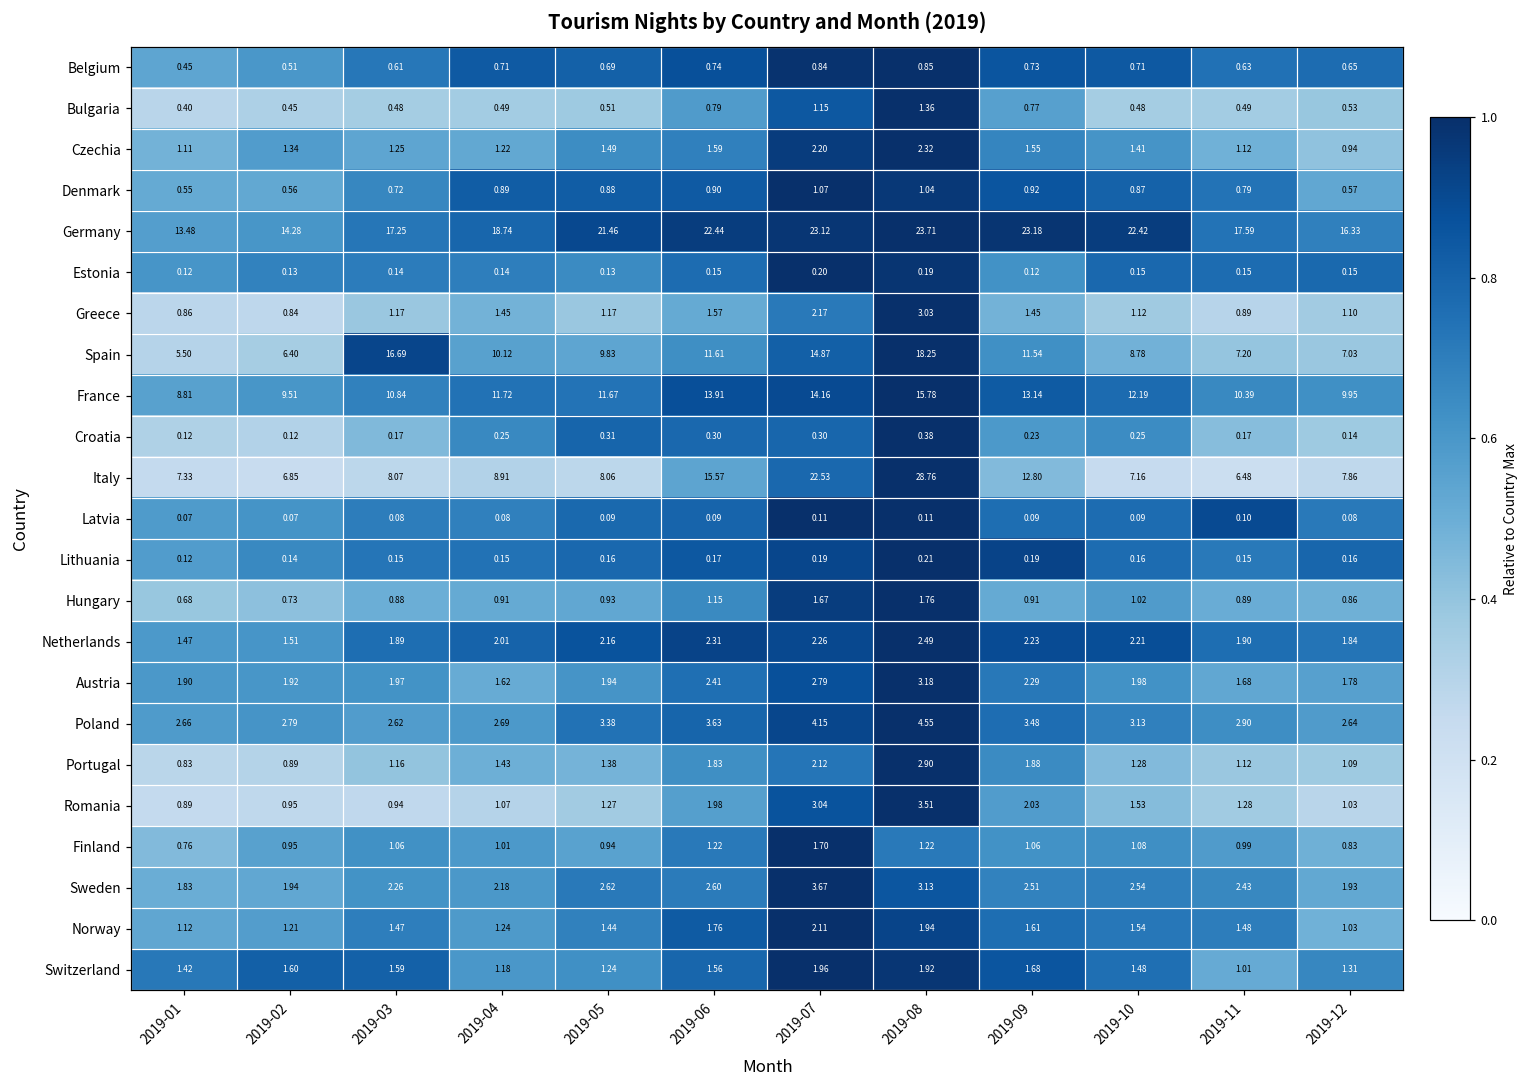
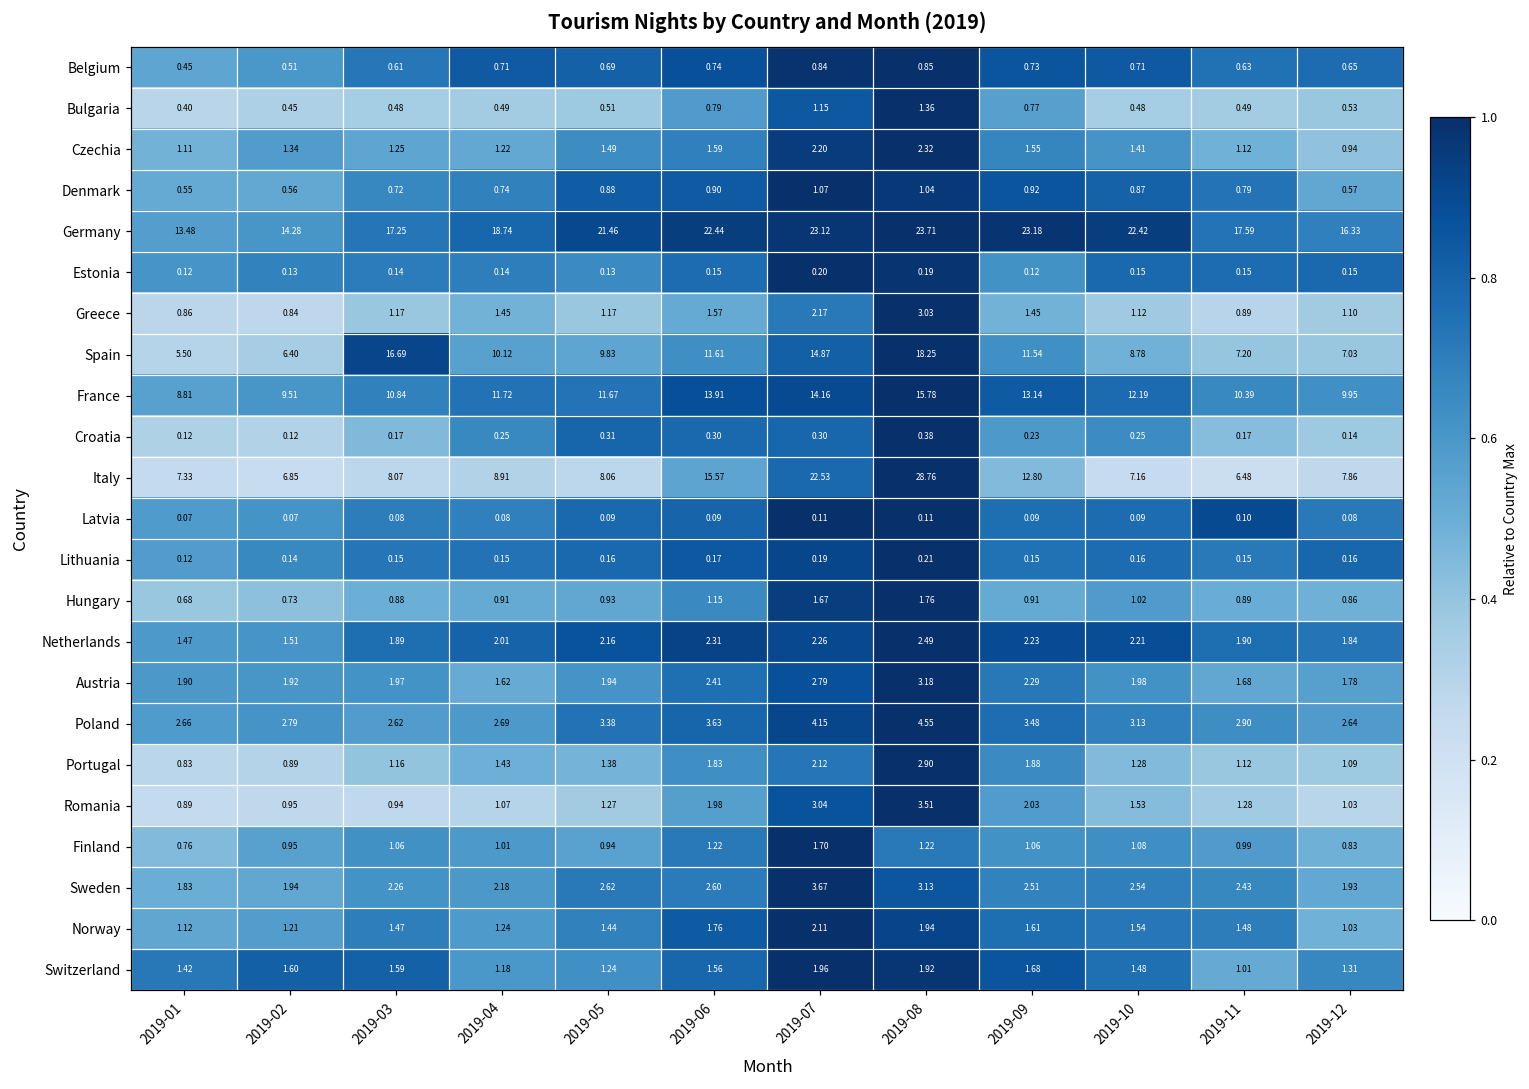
  {
    "Denmark": {
      "2019-01": 0.55,
      "2019-02": 0.56,
      "2019-03": 0.72,
-     "2019-04": 0.89,
+     "2019-04": 0.74,
      "2019-05": 0.88,
      "2019-06": 0.90,
      "2019-07": 1.07,
      "2019-08": 1.04,
      "2019-09": 0.92,
      "2019-10": 0.87,
      "2019-11": 0.79,
      "2019-12": 0.57
    },
    "Lithuania": {
      "2019-01": 0.12,
      "2019-02": 0.14,
      "2019-03": 0.15,
      "2019-04": 0.15,
      "2019-05": 0.16,
      "2019-06": 0.17,
      "2019-07": 0.19,
      "2019-08": 0.21,
-     "2019-09": 0.19,
+     "2019-09": 0.15,
      "2019-10": 0.16,
      "2019-11": 0.15,
      "2019-12": 0.16
    }
  }
